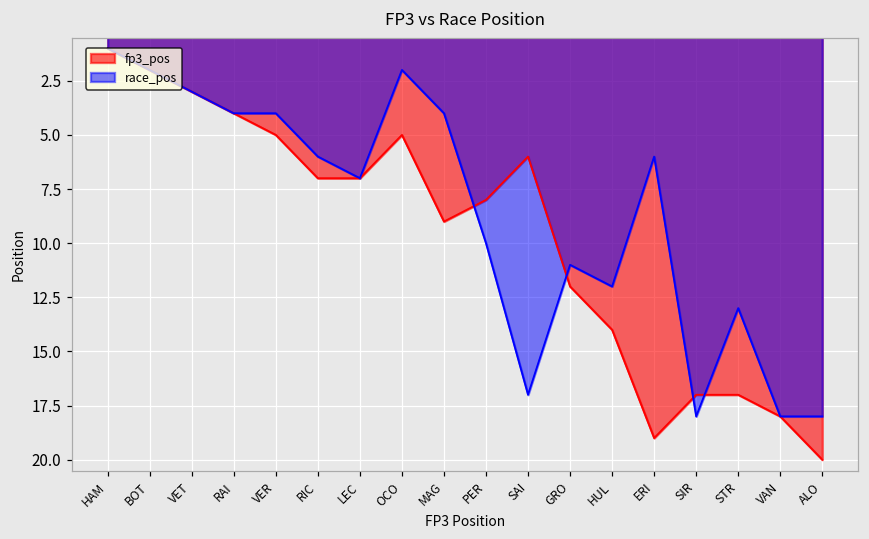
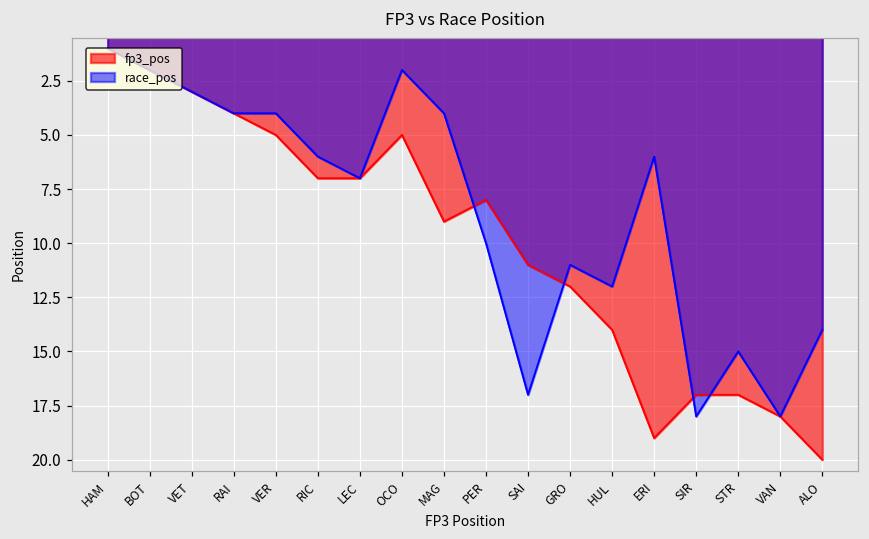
  {
    "fp3_pos": {
      "VER": 5,
      "RIC": 7,
      "OCO": 5,
      "MAG": 9,
      "PER": 8,
-     "SAI": 6,
+     "SAI": 11,
      "GRO": 12,
      "HUL": 14,
      "ERI": 19,
      "SIR": 17,
      "STR": 17,
      "ALO": 20
    },
    "race_pos": {
      "VER": 4,
      "RIC": 6,
      "OCO": 2,
      "MAG": 4,
      "PER": 10,
      "SAI": 17,
      "GRO": 11,
      "HUL": 12,
      "ERI": 6,
      "SIR": 18,
-     "STR": 13,
-     "ALO": 18
+     "STR": 15,
+     "ALO": 14
    }
  }
